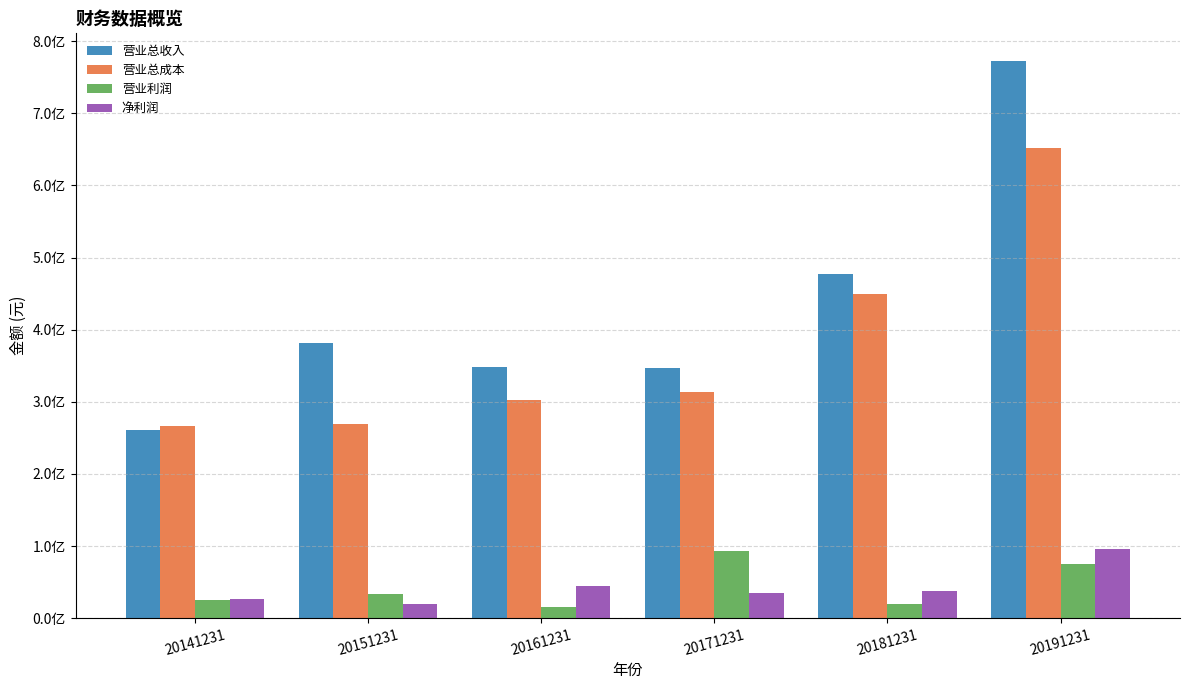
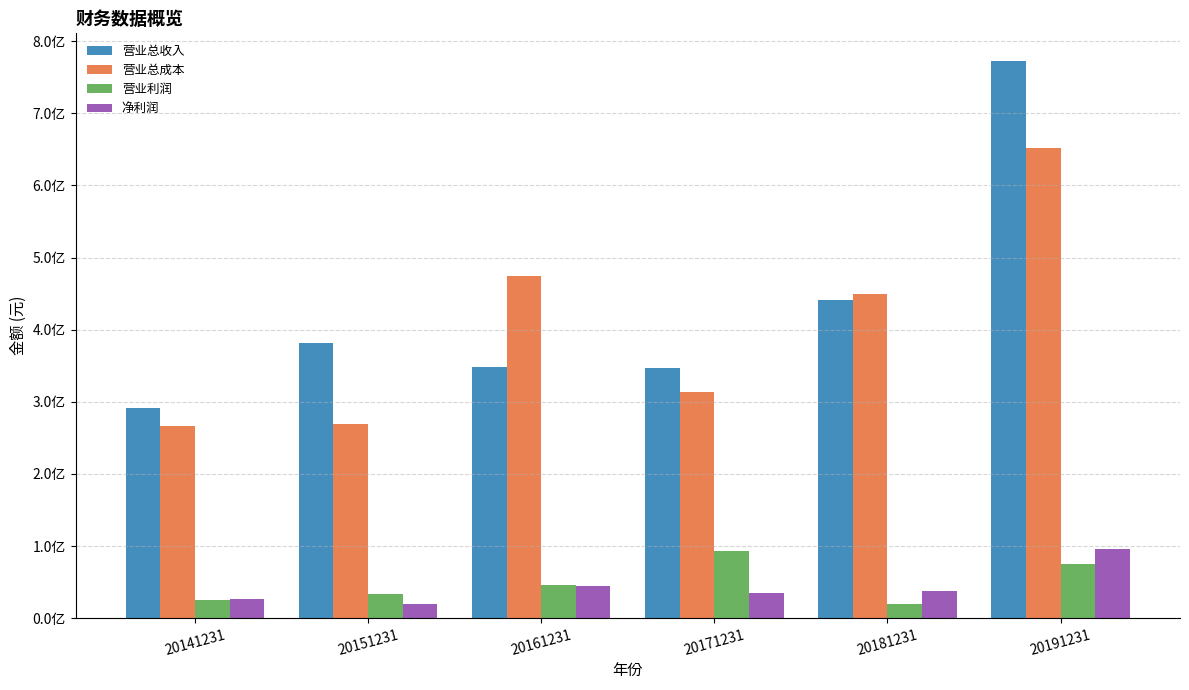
  {
    "营业总收入": {
-     "20141231": "2.6亿",
+     "20141231": "2.9亿",
      "20151231": "3.8亿",
      "20161231": "3.5亿",
      "20171231": "3.5亿",
-     "20181231": "4.8亿",
+     "20181231": "4.4亿",
      "20191231": "7.7亿"
    },
    "营业总成本": {
      "20141231": "2.7亿",
      "20151231": "2.7亿",
-     "20161231": "3.0亿",
+     "20161231": "4.7亿",
      "20171231": "3.1亿",
      "20181231": "4.5亿",
      "20191231": "6.5亿"
    },
    "营业利润": {
      "20141231": "0.3亿",
      "20151231": "0.3亿",
-     "20161231": "0.2亿",
+     "20161231": "0.5亿",
      "20171231": "0.9亿",
      "20181231": "0.2亿",
      "20191231": "0.8亿"
    },
    "净利润": {
      "20141231": "0.3亿",
      "20151231": "0.2亿",
      "20161231": "0.4亿",
      "20171231": "0.4亿",
      "20181231": "0.4亿",
      "20191231": "1.0亿"
    }
  }
